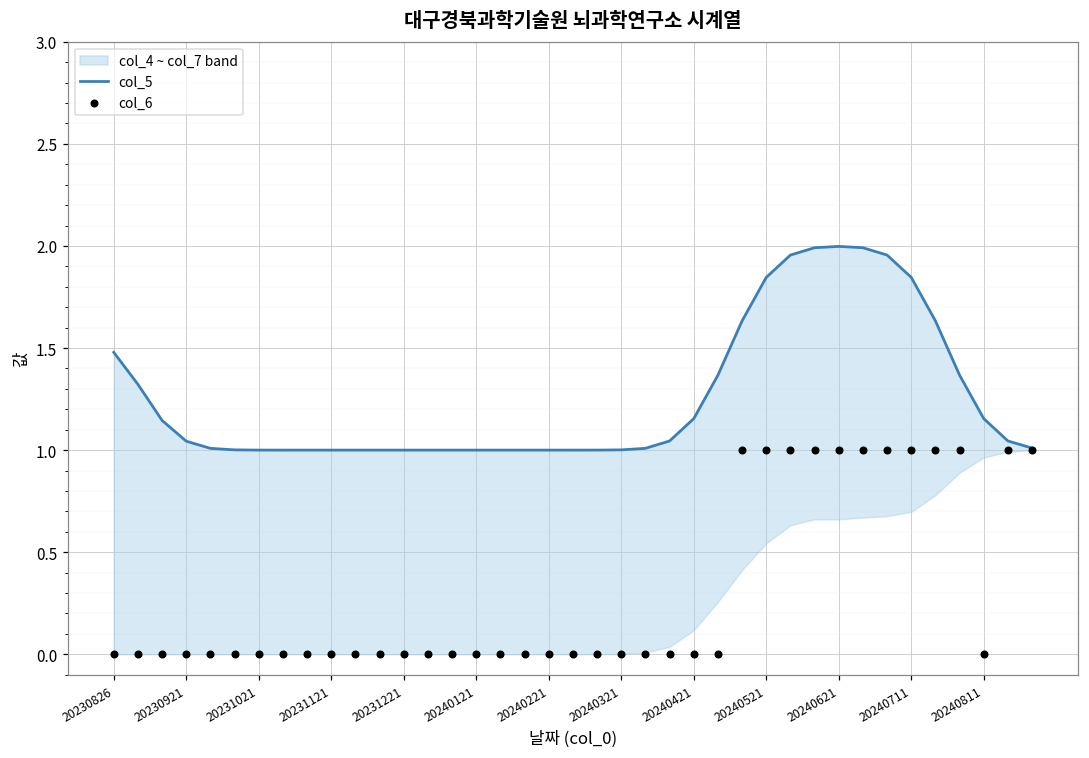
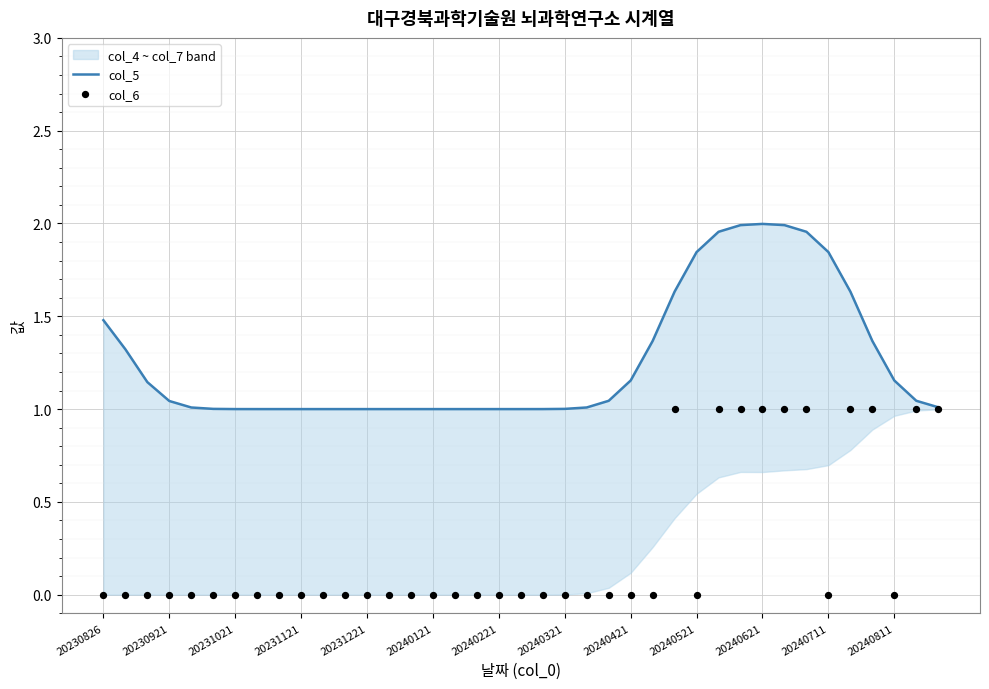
  {
    "col_4 ~ col_7 band": {
      "20230826": 1.48,
      "20230921": 1.04,
      "20231021": 1,
      "20231121": 1,
      "20231221": 1,
      "20240121": 1,
      "20240221": 1,
      "20240321": 1,
      "20240421": 1.15,
      "20240521": 1.85,
      "20240621": 2,
      "20240711": 1.85,
      "20240811": 1.15
    },
    "col_6": {
-     "20240521": 1,
-     "20240711": 1
+     "20240521": 0,
+     "20240711": 0
    }
  }
